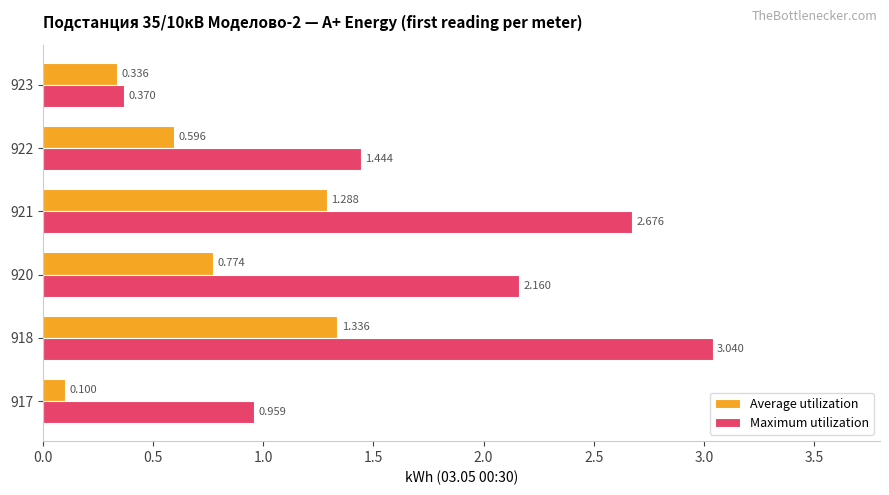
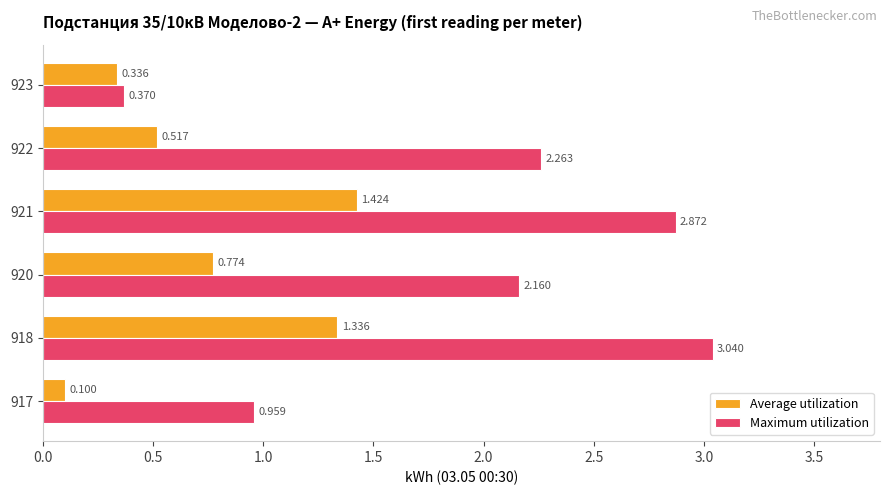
  {
    "Average utilization": {
      "923": 0.336,
-     "922": 0.596,
-     "921": 1.288,
+     "922": 0.517,
+     "921": 1.424,
      "920": 0.774,
      "918": 1.336,
      "917": 0.100
    },
    "Maximum utilization": {
      "923": 0.370,
-     "922": 1.444,
-     "921": 2.676,
+     "922": 2.263,
+     "921": 2.872,
      "920": 2.160,
      "918": 3.040,
      "917": 0.959
    }
  }
